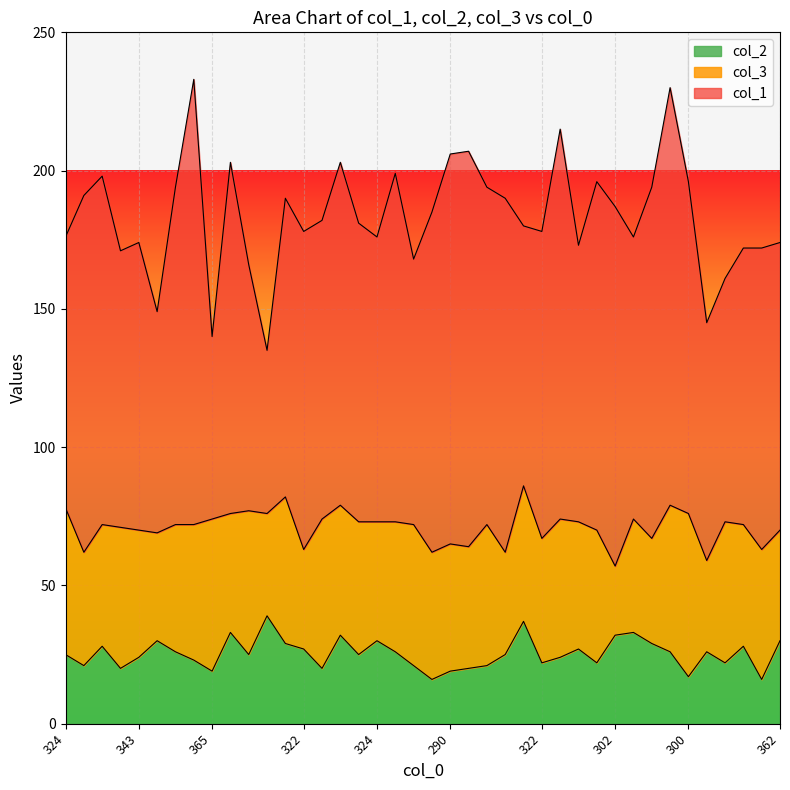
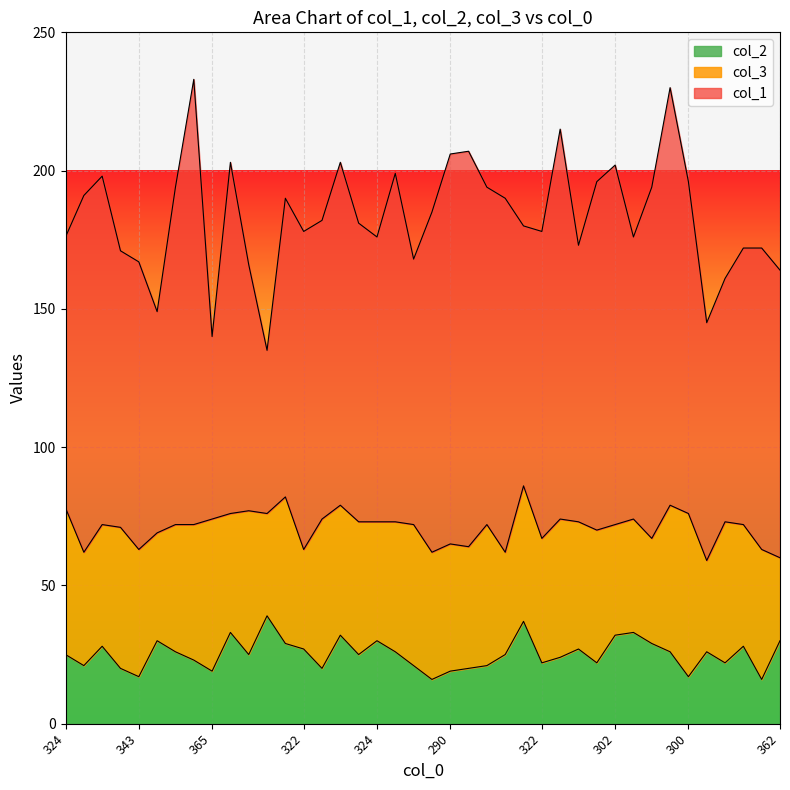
  {
    "col_2": {
-     "343": 24,
+     "343": 17,
      "365": 19,
      "290": 19,
      "302": 32,
      "300": 17,
      "362": 30
    },
    "col_3": {
      "343": 46,
      "365": 55,
      "290": 46,
-     "302": 25,
+     "302": 40,
      "300": 59,
-     "362": 40
+     "362": 30
    },
    "col_1": {
      "343": 104,
      "365": 66,
      "290": 141,
      "302": 130,
      "300": 120,
      "362": 104
    }
  }
